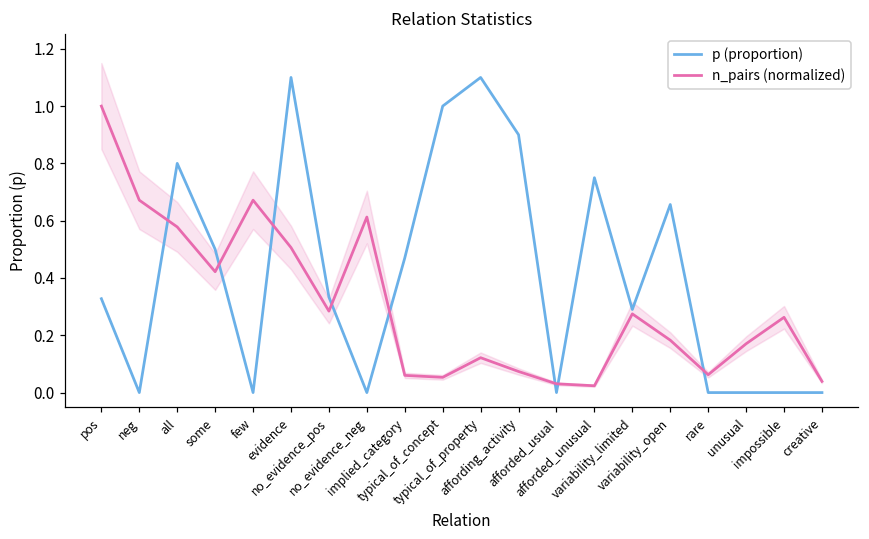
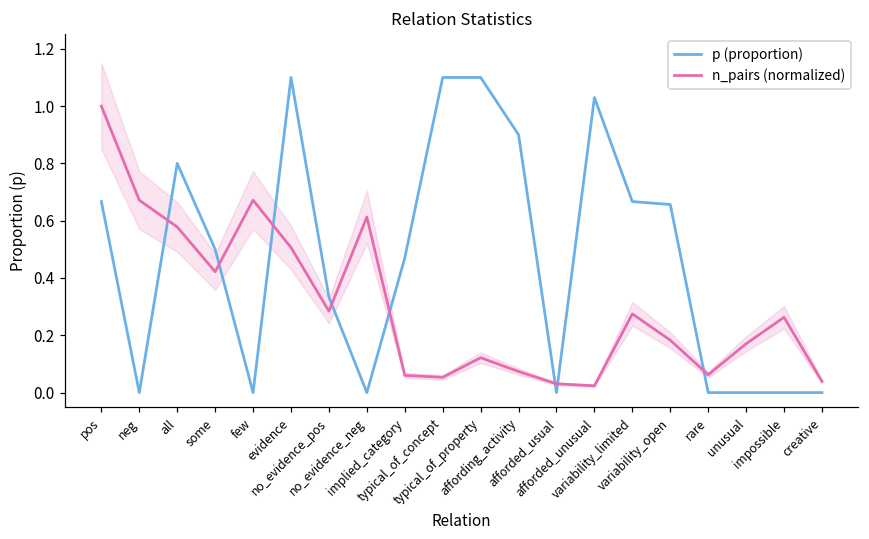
  {
    "p (proportion)": {
-     "pos": 0.33,
+     "pos": 0.67,
      "neg": 0.00,
      "all": 0.80,
      "some": 0.50,
      "few": 0.00,
      "evidence": 1.10,
      "no_evidence_neg": 0.00,
      "implied_category": 0.47,
-     "typical_of_concept": 1.0,
+     "typical_of_concept": 1.1,
      "typical_of_property": 1.10,
      "affording_activity": 0.90,
      "afforded_usual": 0.00,
-     "afforded_unusual": 0.75,
-     "variability_limited": 0.29,
+     "afforded_unusual": 1.03,
+     "variability_limited": 0.67,
      "variability_open": 0.66,
      "rare": 0.00,
      "unusual": 0.00,
      "impossible": 0.00,
      "creative": 0.00
    }
  }
